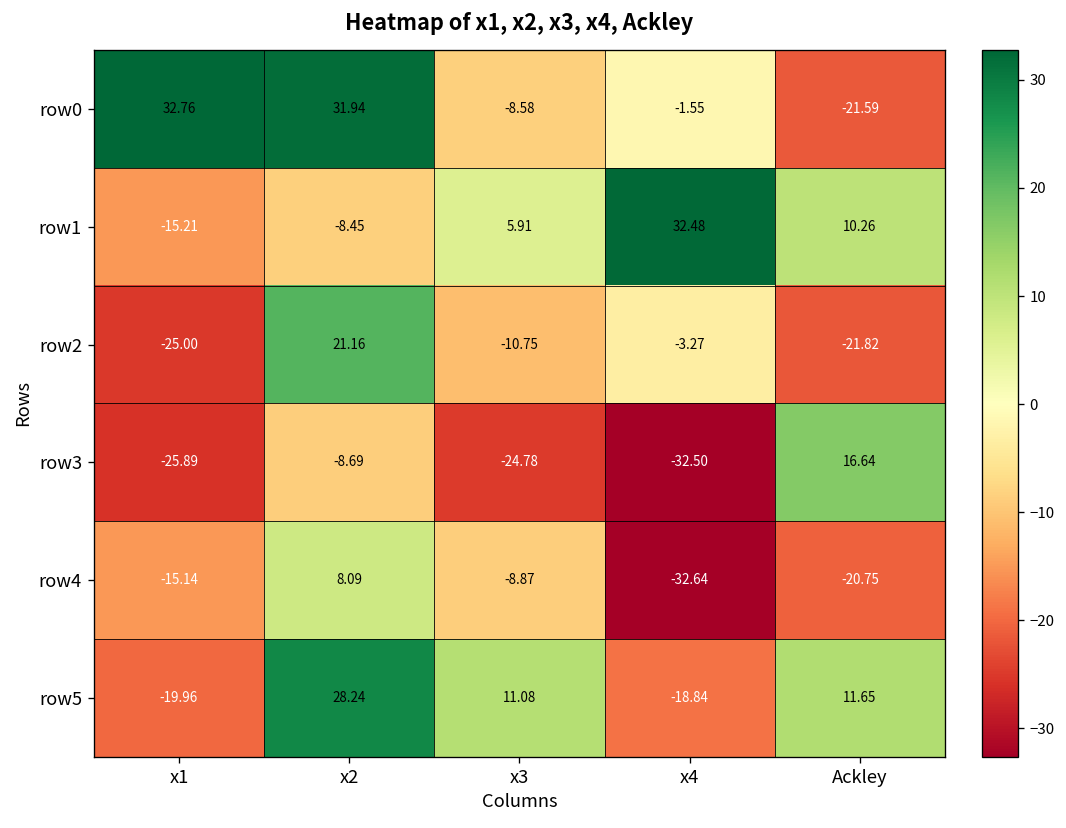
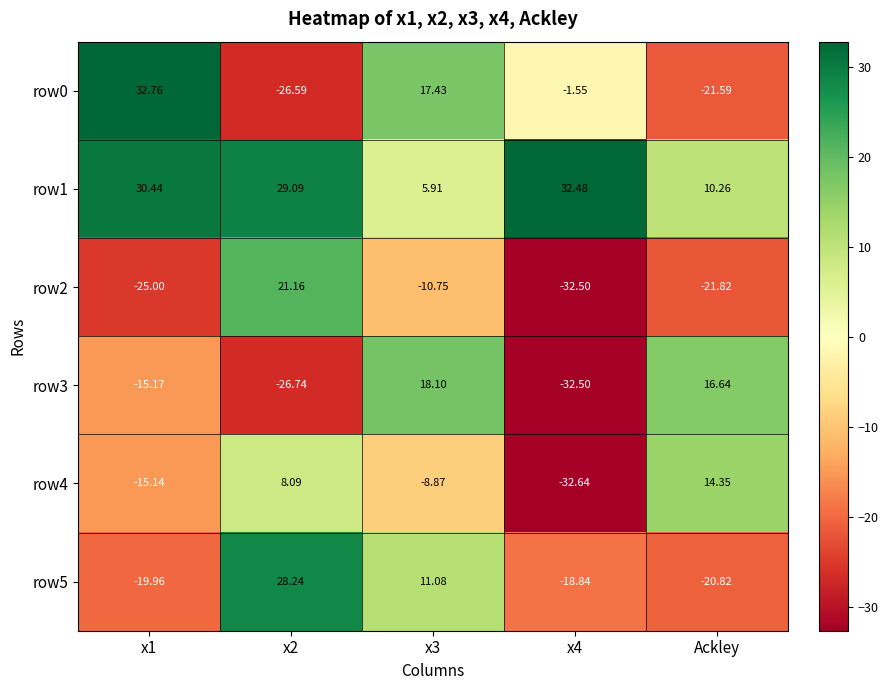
  {
    "row0": {
      "x1": 32.76,
-     "x2": 31.94,
-     "x3": -8.58,
+     "x2": -26.59,
+     "x3": 17.43,
      "x4": -1.55,
      "Ackley": -21.59
    },
    "row1": {
-     "x1": -15.21,
-     "x2": -8.45,
+     "x1": 30.44,
+     "x2": 29.09,
      "x3": 5.91,
      "x4": 32.48,
      "Ackley": 10.26
    },
    "row2": {
      "x1": -25.00,
      "x2": 21.16,
      "x3": -10.75,
-     "x4": -3.27,
+     "x4": -32.50,
      "Ackley": -21.82
    },
    "row3": {
-     "x1": -25.89,
-     "x2": -8.69,
-     "x3": -24.78,
+     "x1": -15.17,
+     "x2": -26.74,
+     "x3": 18.10,
      "x4": -32.50,
      "Ackley": 16.64
    },
    "row4": {
      "x1": -15.14,
      "x2": 8.09,
      "x3": -8.87,
      "x4": -32.64,
-     "Ackley": -20.75
+     "Ackley": 14.35
    },
    "row5": {
      "x1": -19.96,
      "x2": 28.24,
      "x3": 11.08,
      "x4": -18.84,
-     "Ackley": 11.65
+     "Ackley": -20.82
    }
  }
